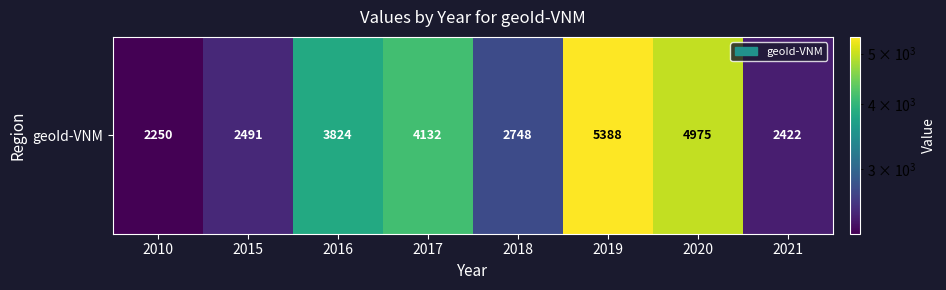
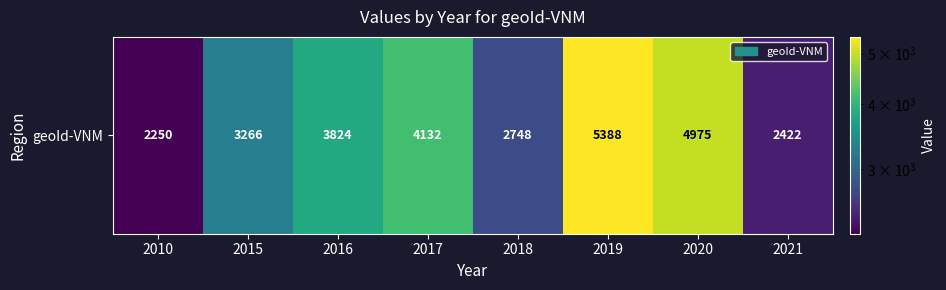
  {
    "geoId-VNM": {
      "2010": 2250,
-     "2015": 2491,
+     "2015": 3266,
      "2016": 3824,
      "2017": 4132,
      "2018": 2748,
      "2019": 5388,
      "2020": 4975,
      "2021": 2422
    }
  }
